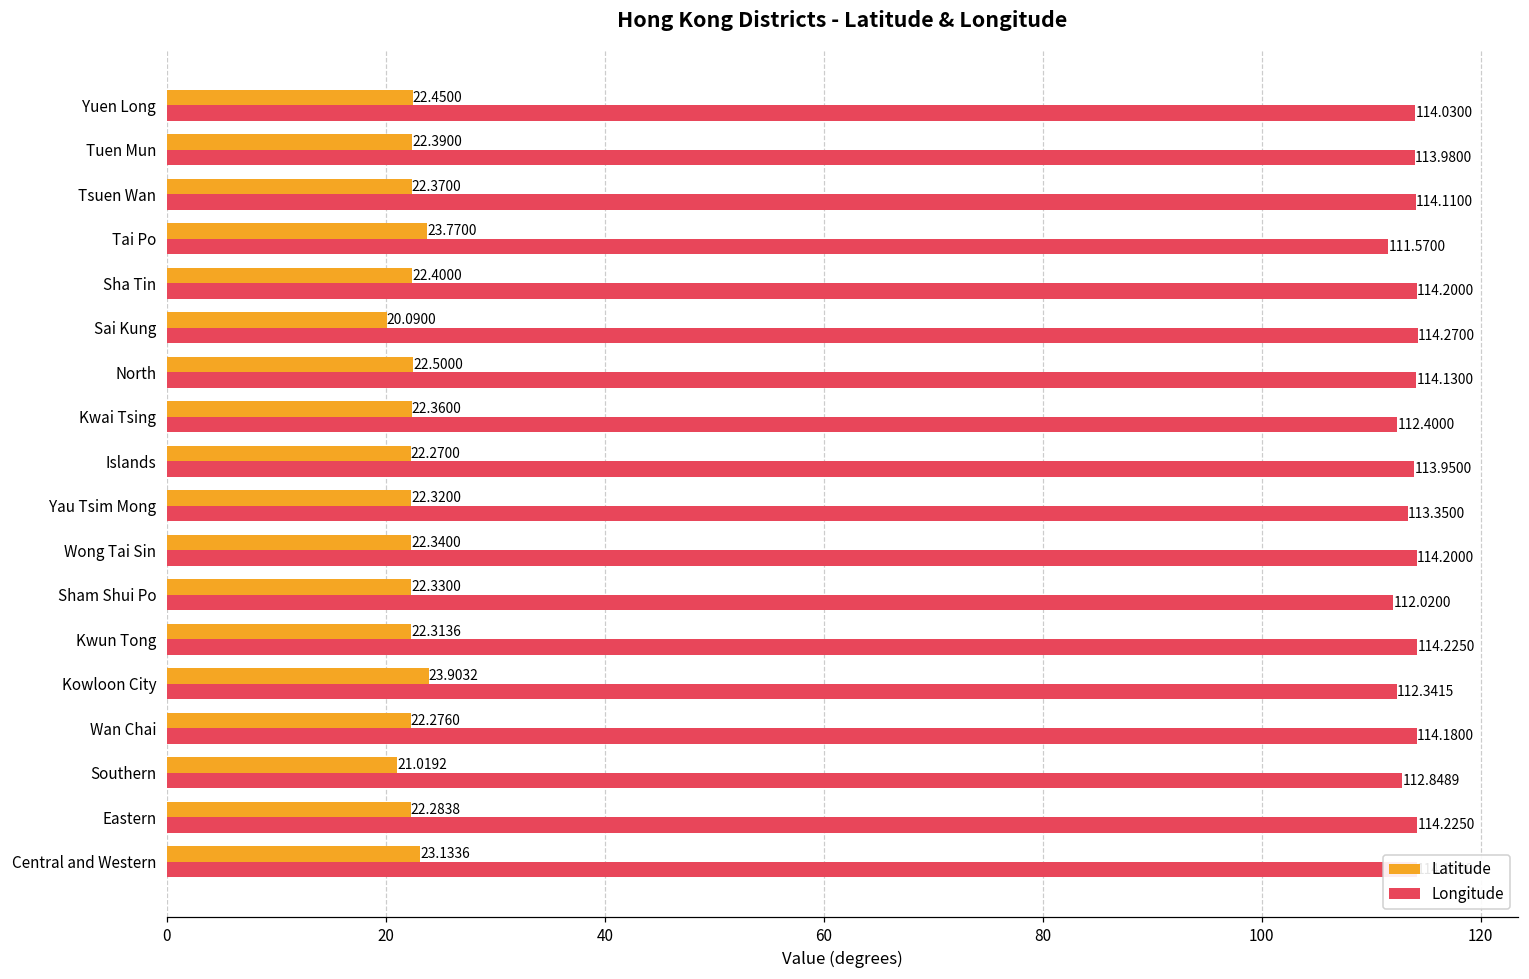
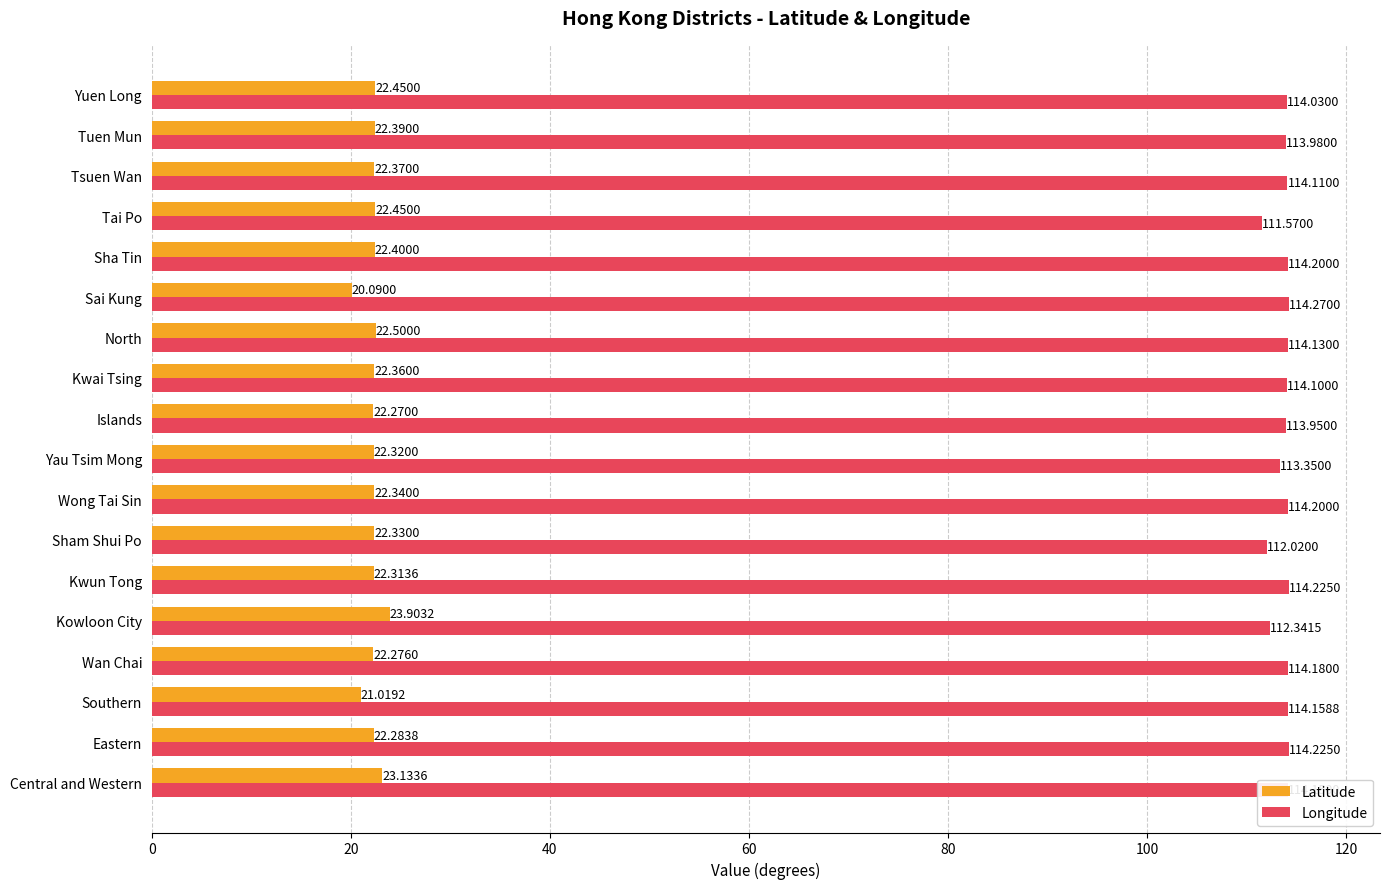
  {
    "Latitude": {
      "Yuen Long": 22.4500,
      "Tuen Mun": 22.3900,
      "Tsuen Wan": 22.3700,
-     "Tai Po": 23.7700,
+     "Tai Po": 22.4500,
      "Sha Tin": 22.4000,
      "Sai Kung": 20.0900,
      "North": 22.5000,
      "Kwai Tsing": 22.3600,
      "Islands": 22.2700,
      "Yau Tsim Mong": 22.3200,
      "Wong Tai Sin": 22.3400,
      "Sham Shui Po": 22.3300,
      "Kwun Tong": 22.3136,
      "Kowloon City": 23.9032,
      "Wan Chai": 22.2760,
      "Southern": 21.0192,
      "Eastern": 22.2838,
      "Central and Western": 23.1336
    },
    "Longitude": {
      "Yuen Long": 114.0300,
      "Tuen Mun": 113.9800,
      "Tsuen Wan": 114.1100,
      "Tai Po": 111.5700,
      "Sha Tin": 114.2000,
      "Sai Kung": 114.2700,
      "North": 114.1300,
-     "Kwai Tsing": 112.4000,
+     "Kwai Tsing": 114.1000,
      "Islands": 113.9500,
      "Yau Tsim Mong": 113.3500,
      "Wong Tai Sin": 114.2000,
      "Sham Shui Po": 112.0200,
      "Kwun Tong": 114.2250,
      "Kowloon City": 112.3415,
      "Wan Chai": 114.1800,
-     "Southern": 112.8489,
+     "Southern": 114.1588,
      "Eastern": 114.2250
    }
  }
